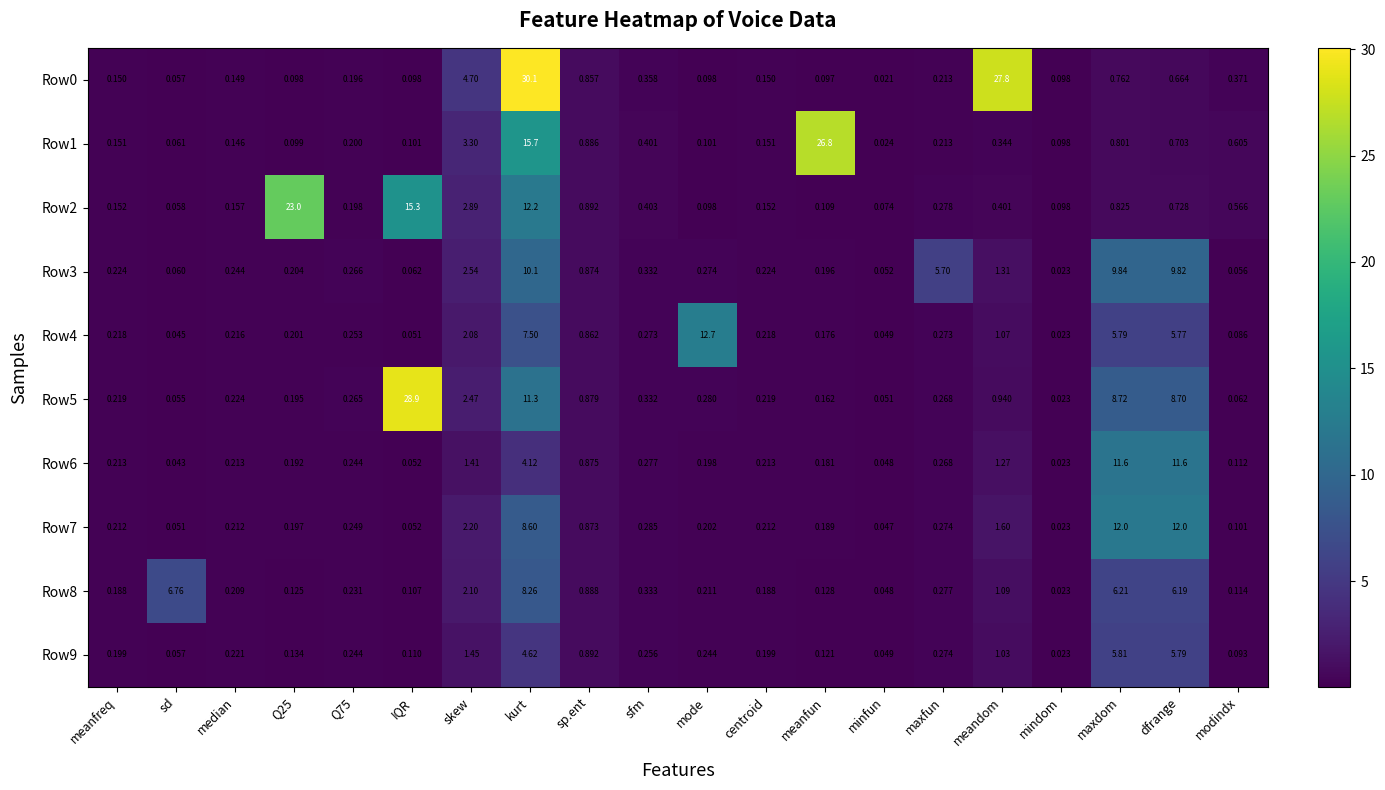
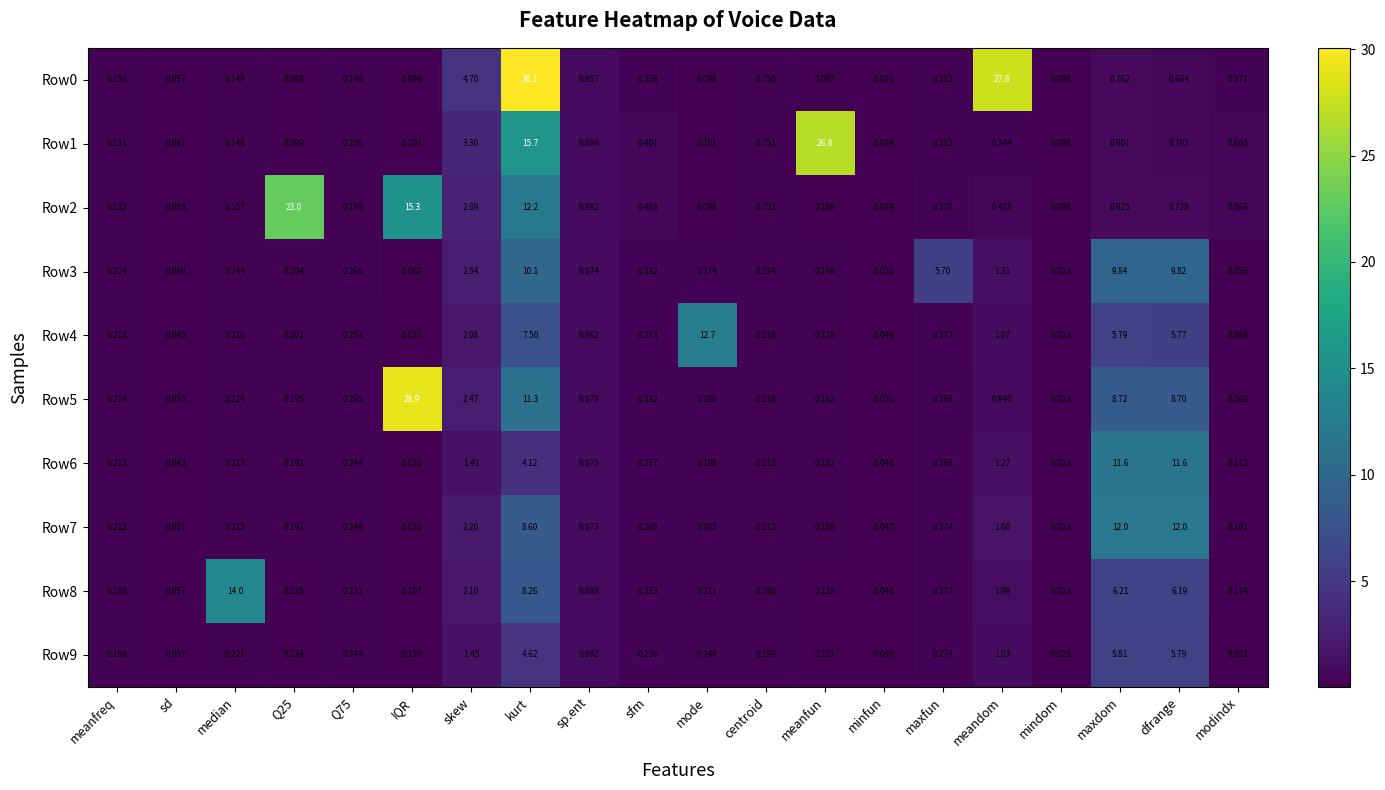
  {
    "Row0": {
      "meanfreq": 0.150,
      "sd": 0.057,
      "median": 0.149,
      "Q25": 0.098,
      "Q75": 0.196,
      "IQR": 0.098,
      "skew": 4.70,
      "kurt": 30.1,
      "sp.ent": 0.857,
      "sfm": 0.358,
      "mode": 0.098,
      "centroid": 0.150,
      "meanfun": 0.097,
      "minfun": 0.021,
      "maxfun": 0.213,
      "meandom": 27.8,
      "mindom": 0.098,
      "maxdom": 0.762,
      "dfrange": 0.664,
      "modindx": 0.371
    },
    "Row1": {
      "meanfreq": 0.151,
      "sd": 0.061,
      "median": 0.146,
      "Q25": 0.099,
      "Q75": 0.200,
      "IQR": 0.101,
      "skew": 3.30,
      "kurt": 15.7,
      "sp.ent": 0.886,
      "sfm": 0.401,
      "mode": 0.101,
      "centroid": 0.151,
      "meanfun": 26.8,
      "minfun": 0.024,
      "maxfun": 0.213,
      "meandom": 0.344,
      "mindom": 0.098,
      "maxdom": 0.801,
      "dfrange": 0.703,
      "modindx": 0.605
    },
    "Row2": {
      "meanfreq": 0.152,
      "sd": 0.058,
      "median": 0.157,
      "Q25": 23.0,
      "Q75": 0.198,
      "IQR": 15.3,
      "skew": 2.89,
      "kurt": 12.2,
      "sp.ent": 0.892,
      "sfm": 0.403,
      "mode": 0.098,
      "centroid": 0.152,
      "meanfun": 0.109,
      "minfun": 0.074,
      "maxfun": 0.278,
      "meandom": 0.401,
      "mindom": 0.098,
      "maxdom": 0.825,
      "dfrange": 0.728,
      "modindx": 0.566
    },
    "Row3": {
      "meanfreq": 0.224,
      "sd": 0.060,
      "median": 0.244,
      "Q25": 0.204,
      "Q75": 0.266,
      "IQR": 0.062,
      "skew": 2.54,
      "kurt": 10.1,
      "sp.ent": 0.874,
      "sfm": 0.332,
      "mode": 0.274,
      "centroid": 0.224,
      "meanfun": 0.196,
      "minfun": 0.052,
      "maxfun": 5.70,
      "meandom": 1.31,
      "mindom": 0.023,
      "maxdom": 9.84,
      "dfrange": 9.82,
      "modindx": 0.056
    },
    "Row4": {
      "meanfreq": 0.218,
      "sd": 0.045,
      "median": 0.216,
      "Q25": 0.201,
      "Q75": 0.253,
      "IQR": 0.051,
      "skew": 2.08,
      "kurt": 7.50,
      "sp.ent": 0.862,
      "sfm": 0.273,
      "mode": 12.7,
      "centroid": 0.218,
      "meanfun": 0.176,
      "minfun": 0.049,
      "maxfun": 0.273,
      "meandom": 1.07,
      "mindom": 0.023,
      "maxdom": 5.79,
      "dfrange": 5.77,
      "modindx": 0.086
    },
    "Row5": {
      "meanfreq": 0.219,
      "sd": 0.055,
      "median": 0.224,
      "Q25": 0.195,
      "Q75": 0.265,
      "IQR": 28.9,
      "skew": 2.47,
      "kurt": 11.3,
      "sp.ent": 0.879,
      "sfm": 0.332,
      "mode": 0.280,
      "centroid": 0.219,
      "meanfun": 0.162,
      "minfun": 0.051,
      "maxfun": 0.268,
      "meandom": 0.940,
      "mindom": 0.023,
      "maxdom": 8.72,
      "dfrange": 8.70,
      "modindx": 0.062
    },
    "Row6": {
      "meanfreq": 0.213,
      "sd": 0.043,
      "median": 0.213,
      "Q25": 0.192,
      "Q75": 0.244,
      "IQR": 0.052,
      "skew": 1.41,
      "kurt": 4.12,
      "sp.ent": 0.875,
      "sfm": 0.277,
      "mode": 0.198,
      "centroid": 0.213,
      "meanfun": 0.181,
      "minfun": 0.048,
      "maxfun": 0.268,
      "meandom": 1.27,
      "mindom": 0.023,
      "maxdom": 11.6,
      "dfrange": 11.6,
      "modindx": 0.112
    },
    "Row7": {
      "meanfreq": 0.212,
      "sd": 0.051,
      "median": 0.212,
      "Q25": 0.197,
      "Q75": 0.249,
      "IQR": 0.052,
      "skew": 2.20,
      "kurt": 8.60,
      "sp.ent": 0.873,
      "sfm": 0.285,
      "mode": 0.202,
      "centroid": 0.212,
      "meanfun": 0.189,
      "minfun": 0.047,
      "maxfun": 0.274,
      "meandom": 1.60,
      "mindom": 0.023,
      "maxdom": 12.0,
      "dfrange": 12.0,
      "modindx": 0.101
    },
    "Row8": {
      "meanfreq": 0.188,
-     "sd": 6.76,
-     "median": 0.209,
+     "sd": 0.057,
+     "median": 14.0,
      "Q25": 0.125,
      "Q75": 0.231,
      "IQR": 0.107,
      "skew": 2.10,
      "kurt": 8.26,
      "sp.ent": 0.888,
      "sfm": 0.333,
      "mode": 0.211,
      "centroid": 0.188,
      "meanfun": 0.128,
      "minfun": 0.048,
      "maxfun": 0.277,
      "meandom": 1.09,
      "mindom": 0.023,
      "maxdom": 6.21,
      "dfrange": 6.19,
      "modindx": 0.114
    },
    "Row9": {
      "meanfreq": 0.199,
      "sd": 0.057,
      "median": 0.221,
      "Q25": 0.134,
      "Q75": 0.244,
      "IQR": 0.110,
      "skew": 1.45,
      "kurt": 4.62,
      "sp.ent": 0.892,
      "sfm": 0.256,
      "mode": 0.244,
      "centroid": 0.199,
      "meanfun": 0.121,
      "minfun": 0.049,
      "maxfun": 0.274,
      "meandom": 1.03,
      "mindom": 0.023,
      "maxdom": 5.81,
      "dfrange": 5.79,
      "modindx": 0.093
    }
  }
